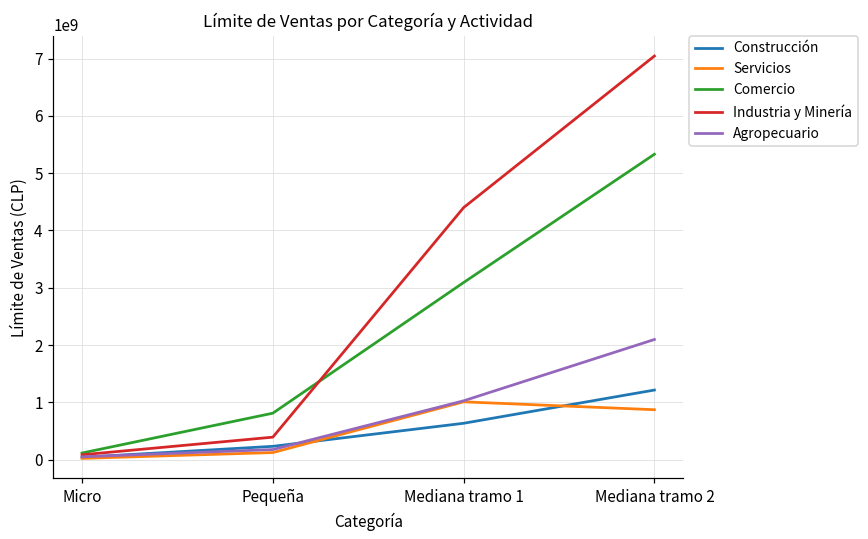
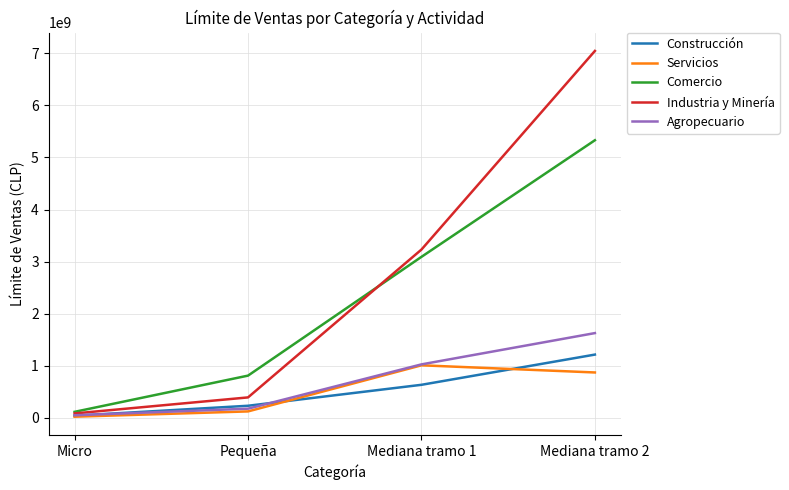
  {
    "Construcción": {
      "Pequeña": 200000000,
      "Mediana tramo 1": 600000000,
      "Mediana tramo 2": 1200000000
    },
    "Servicios": {
      "Pequeña": 100000000,
      "Mediana tramo 2": 900000000
    },
    "Comercio": {
      "Pequeña": 800000000,
      "Mediana tramo 1": 3100000000,
      "Mediana tramo 2": 5300000000
    },
    "Industria y Minería": {
      "Pequeña": 400000000,
-     "Mediana tramo 1": 4400000000,
+     "Mediana tramo 1": 3200000000,
      "Mediana tramo 2": 7000000000
    },
    "Agropecuario": {
      "Pequeña": 200000000,
-     "Mediana tramo 2": 2100000000
+     "Mediana tramo 2": 1600000000
    }
  }
